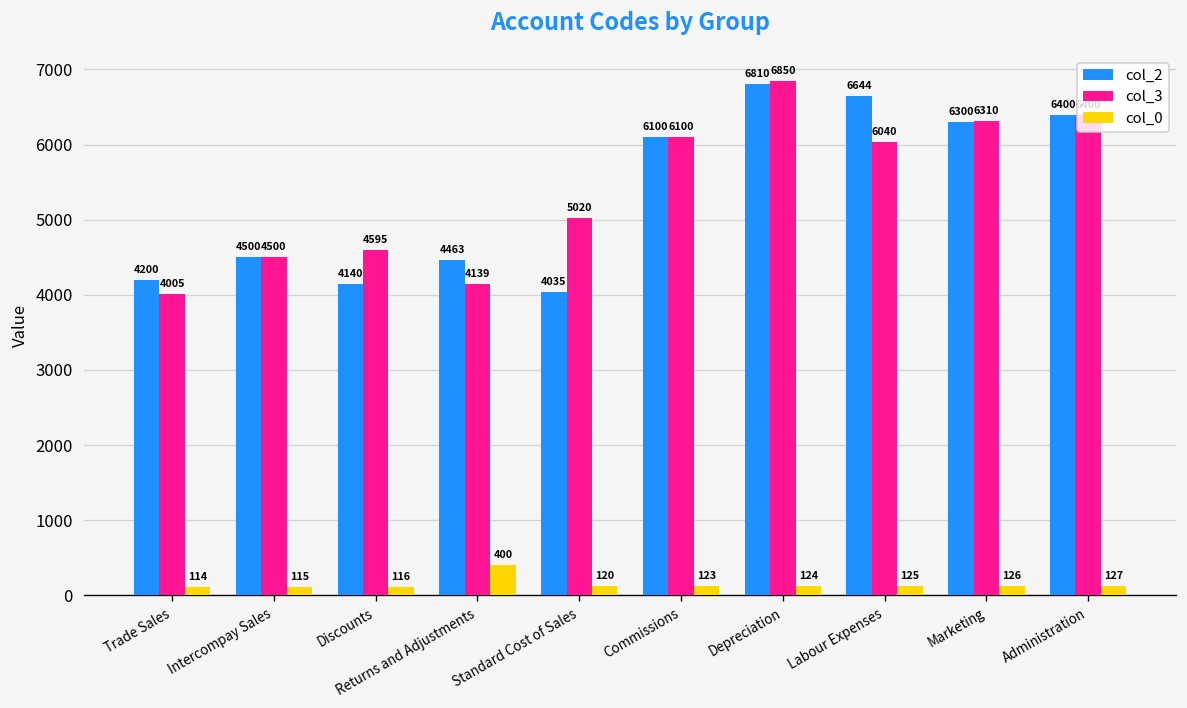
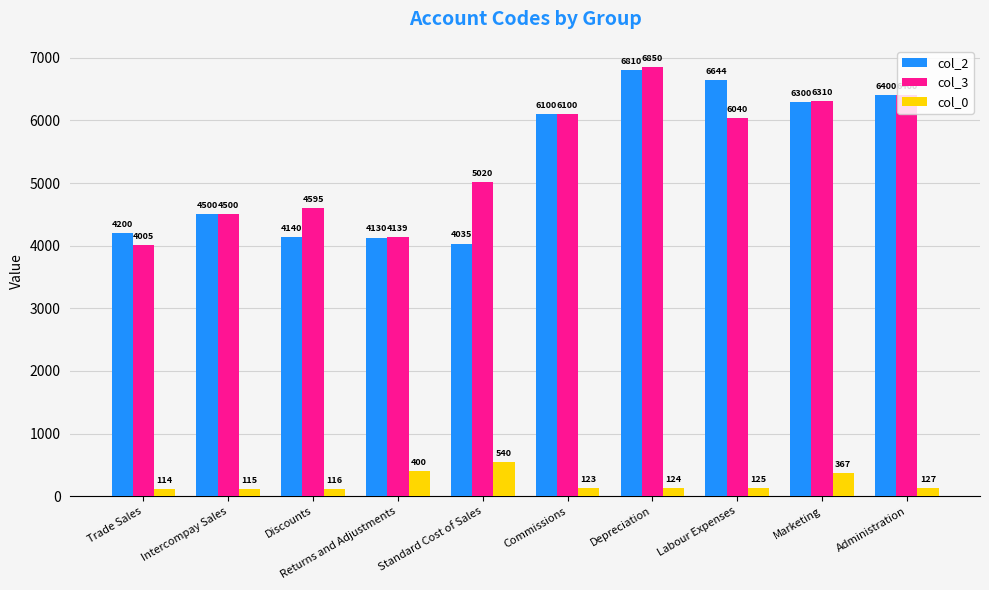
  {
    "col_2": {
      "Trade Sales": 4200,
      "Intercompay Sales": 4500,
      "Discounts": 4140,
-     "Returns and Adjustments": 4463,
+     "Returns and Adjustments": 4130,
      "Standard Cost of Sales": 4035,
      "Commissions": 6100,
      "Depreciation": 6810,
      "Labour Expenses": 6644,
      "Marketing": 6300,
      "Administration": 6400
    },
    "col_3": {
      "Trade Sales": 4005,
      "Intercompay Sales": 4500,
      "Discounts": 4595,
      "Returns and Adjustments": 4139,
      "Standard Cost of Sales": 5020,
      "Commissions": 6100,
      "Depreciation": 6850,
      "Labour Expenses": 6040,
      "Marketing": 6310
    },
    "col_0": {
      "Trade Sales": 114,
      "Intercompay Sales": 115,
      "Discounts": 116,
      "Returns and Adjustments": 400,
-     "Standard Cost of Sales": 120,
+     "Standard Cost of Sales": 540,
      "Commissions": 123,
      "Depreciation": 124,
      "Labour Expenses": 125,
-     "Marketing": 126,
+     "Marketing": 367,
      "Administration": 127
    }
  }
